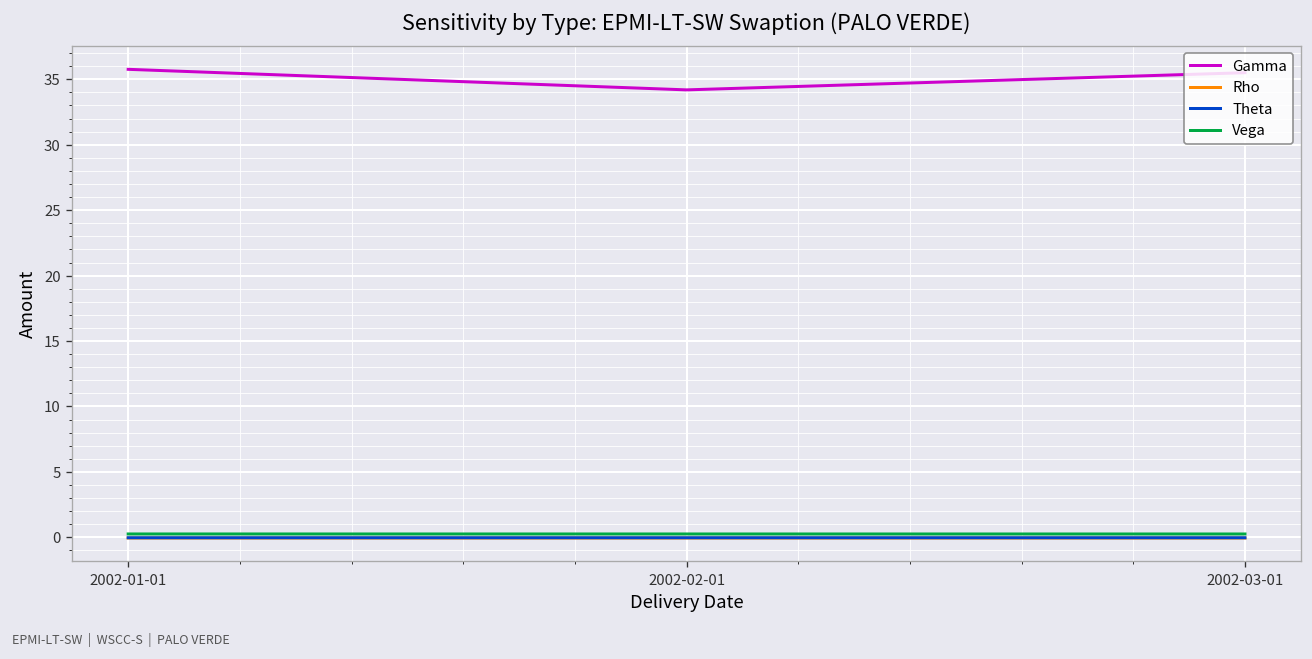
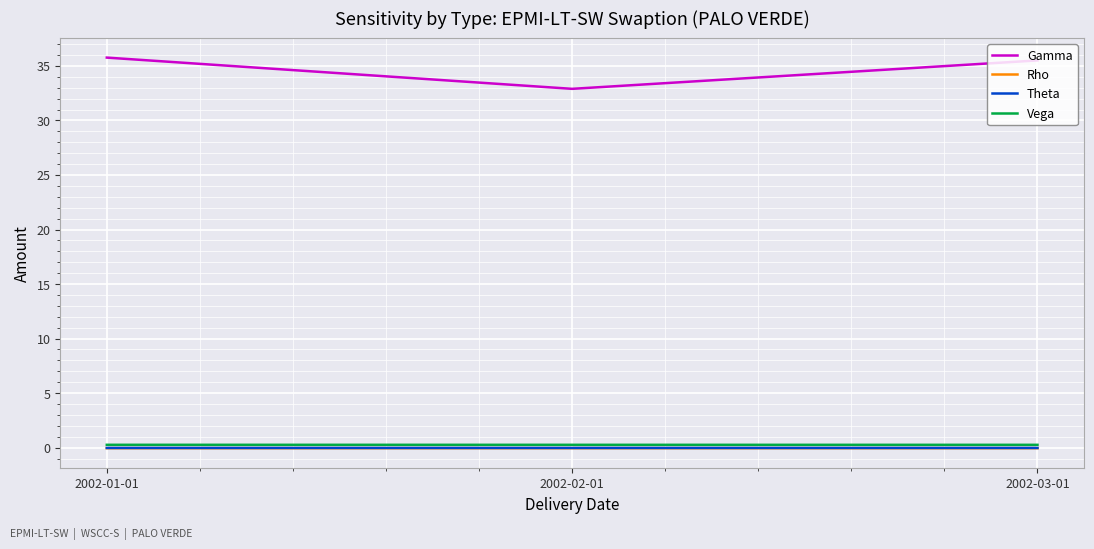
  {
    "Gamma": {
      "2002-01-01": 35.8,
-     "2002-02-01": 34.2
+     "2002-02-01": 32.9
    },
    "Vega": {
      "2002-01-01": 0.3,
      "2002-02-01": 0.3,
      "2002-03-01": 0.3
    }
  }
